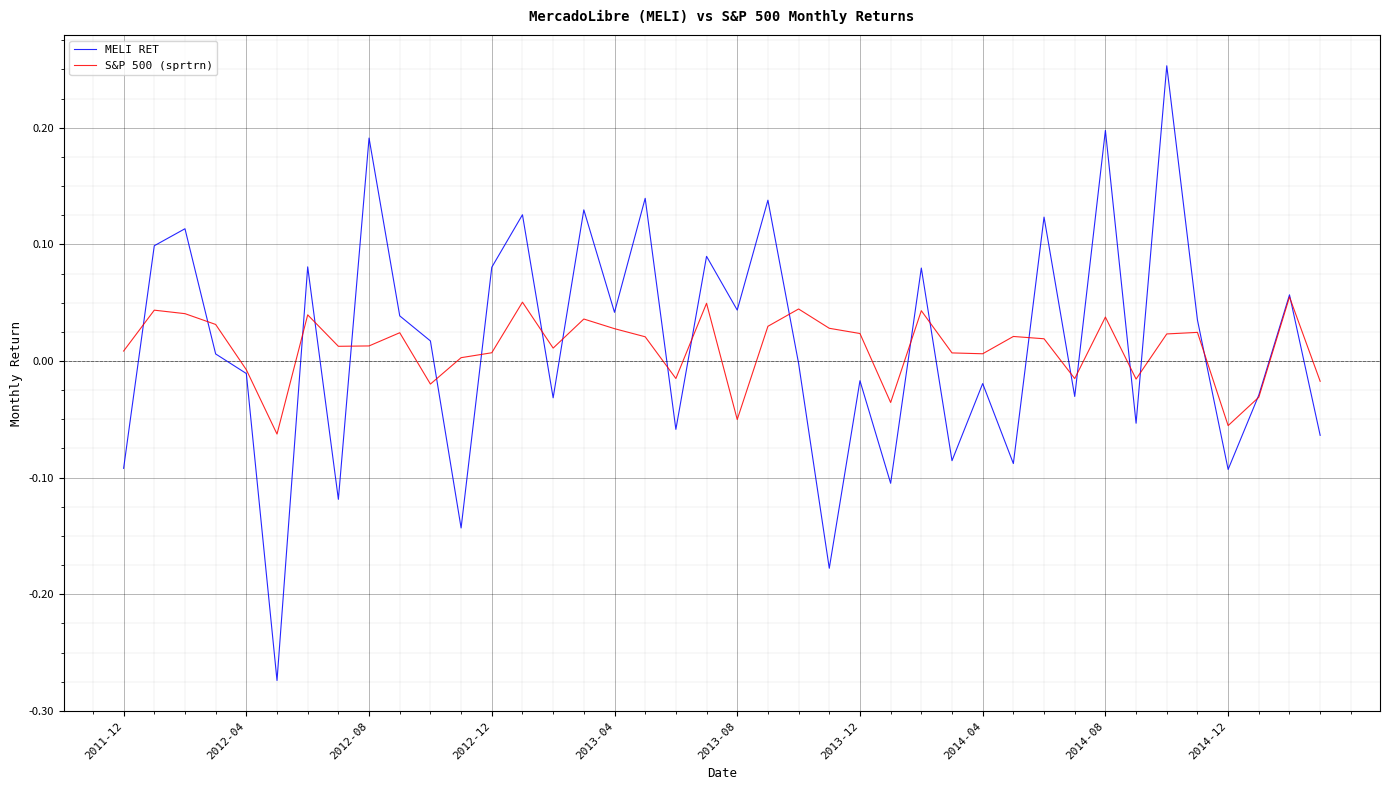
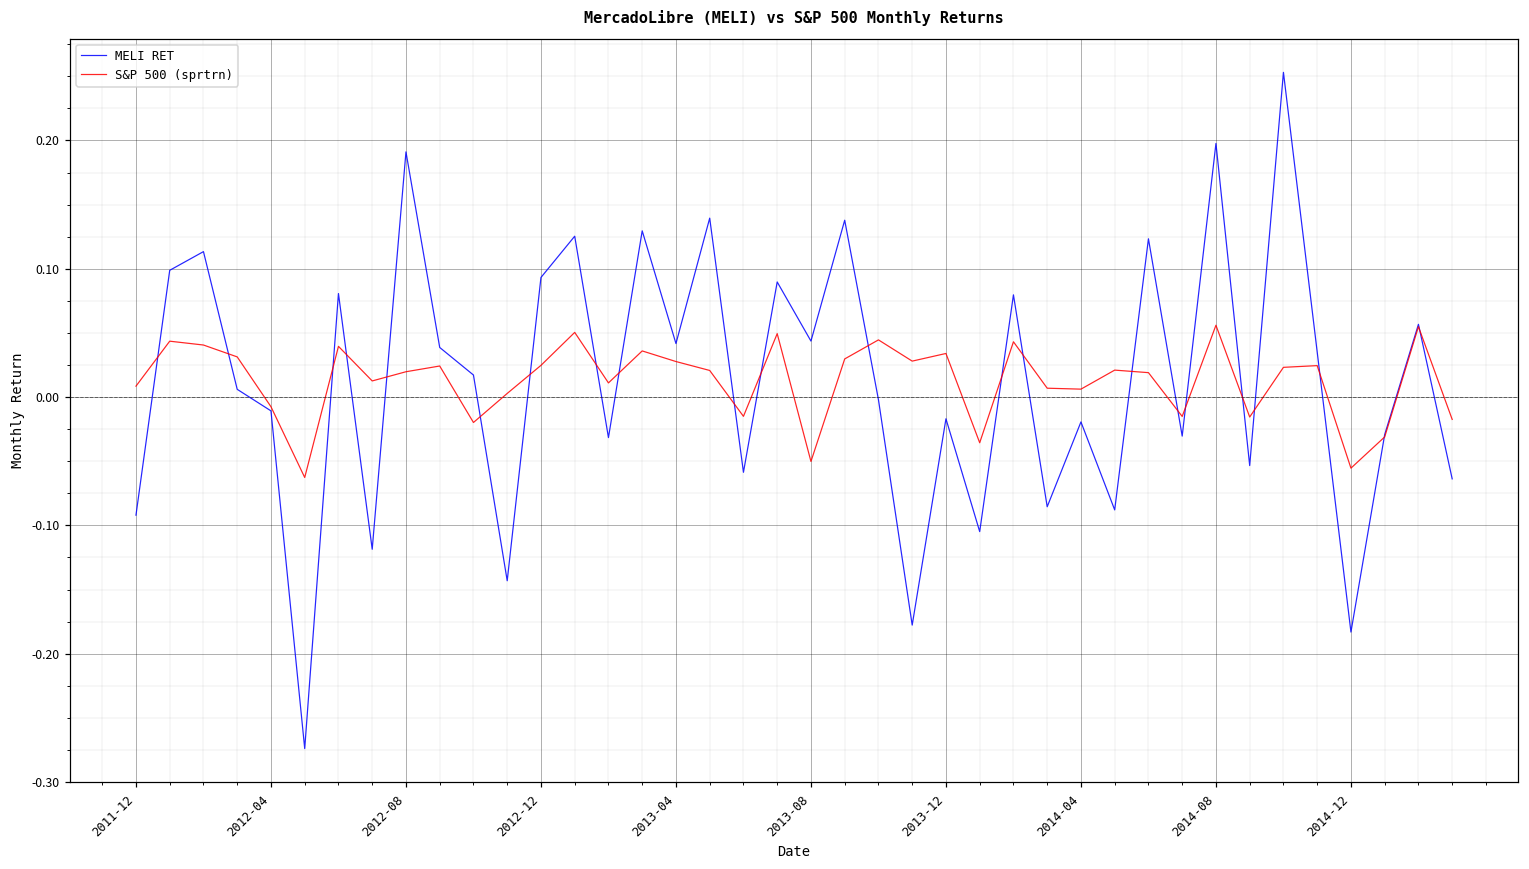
  {
    "MELI RET": {
      "2011-12": -0.092,
      "2012-04": -0.011,
      "2012-08": 0.191,
-     "2012-12": 0.080,
+     "2012-12": 0.093,
      "2013-04": 0.042,
      "2013-08": 0.044,
      "2013-12": -0.017,
      "2014-04": -0.019,
      "2014-08": 0.198,
-     "2014-12": -0.093
+     "2014-12": -0.183
    },
    "S&P 500 (sprtrn)": {
      "2011-12": 0.009,
      "2012-04": -0.007,
-     "2012-08": 0.013,
-     "2012-12": 0.007,
+     "2012-08": 0.020,
+     "2012-12": 0.025,
      "2013-04": 0.028,
      "2013-08": -0.050,
-     "2013-12": 0.024,
+     "2013-12": 0.034,
      "2014-04": 0.006,
-     "2014-08": 0.038,
+     "2014-08": 0.056,
      "2014-12": -0.055
    }
  }
